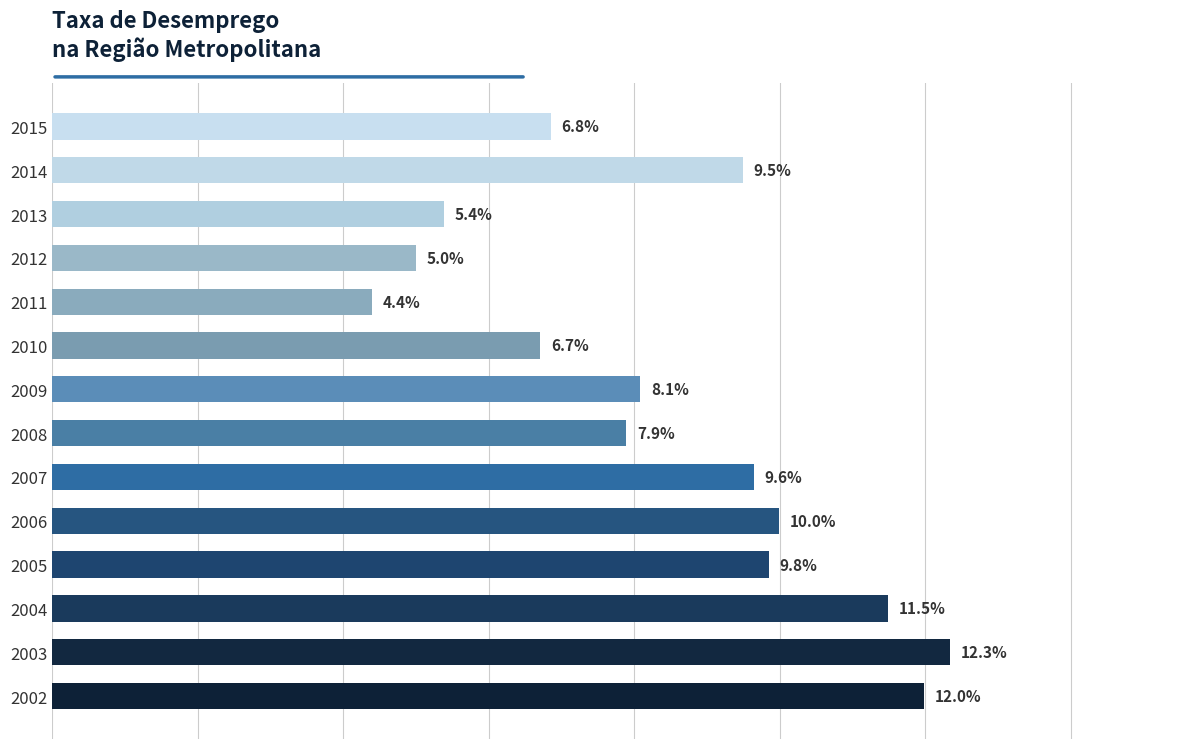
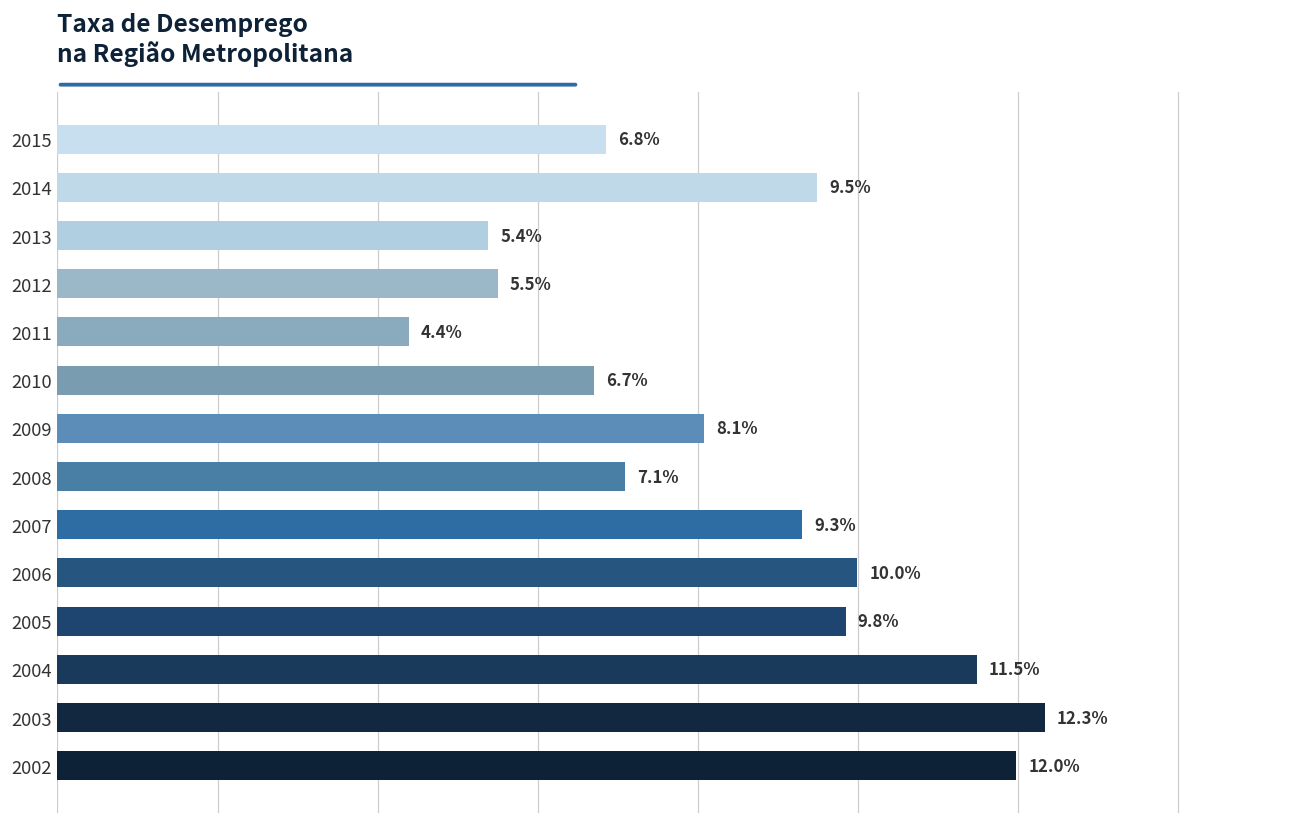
  {
    "2015": "6.8%",
    "2014": "9.5%",
    "2013": "5.4%",
-   "2012": "5.0%",
+   "2012": "5.5%",
    "2011": "4.4%",
    "2010": "6.7%",
    "2009": "8.1%",
-   "2008": "7.9%",
-   "2007": "9.6%",
+   "2008": "7.1%",
+   "2007": "9.3%",
    "2006": "10.0%",
    "2005": "9.8%",
    "2004": "11.5%",
    "2003": "12.3%",
    "2002": "12.0%"
  }
